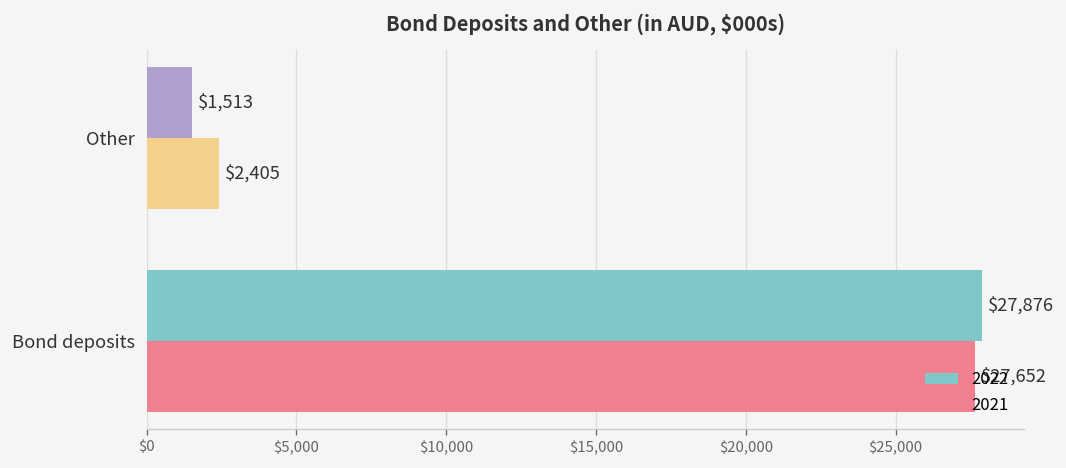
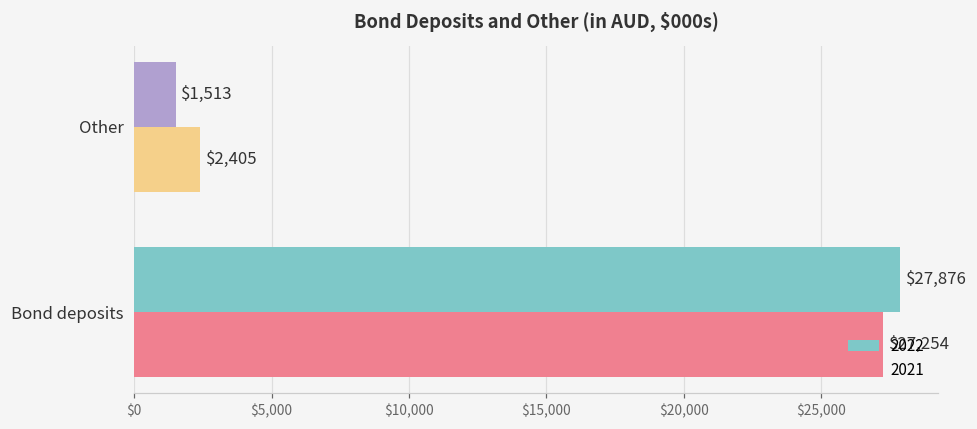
  {
    "2022": {
      "Other": "$1,513",
      "Bond deposits": "$27,876"
    },
    "2021": {
      "Other": "$2,405",
-     "Bond deposits": "$27,652"
+     "Bond deposits": "$27,254"
    }
  }
